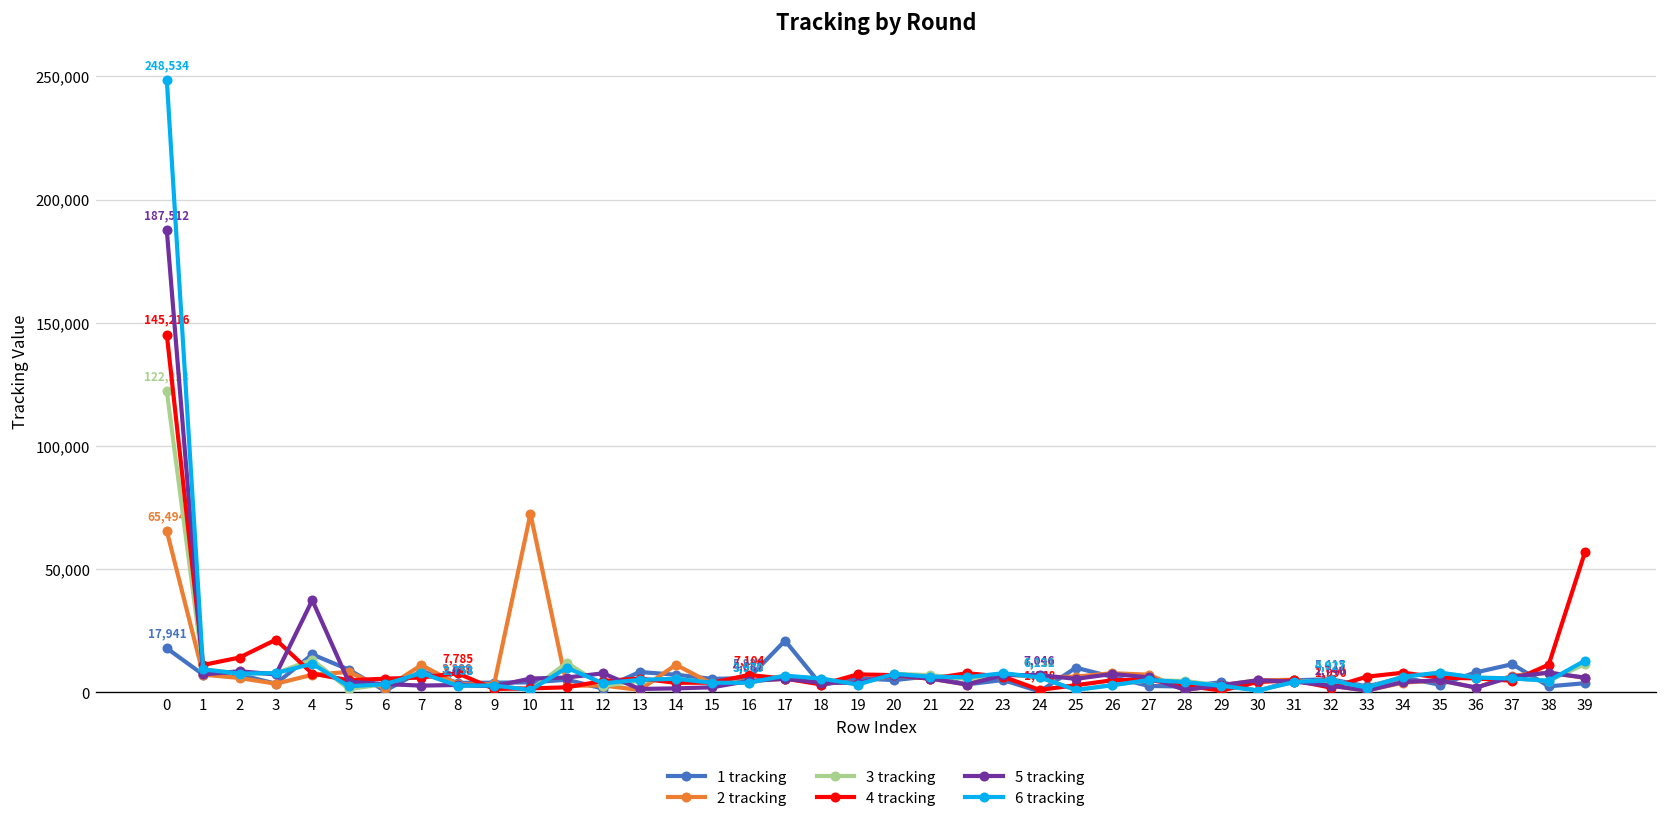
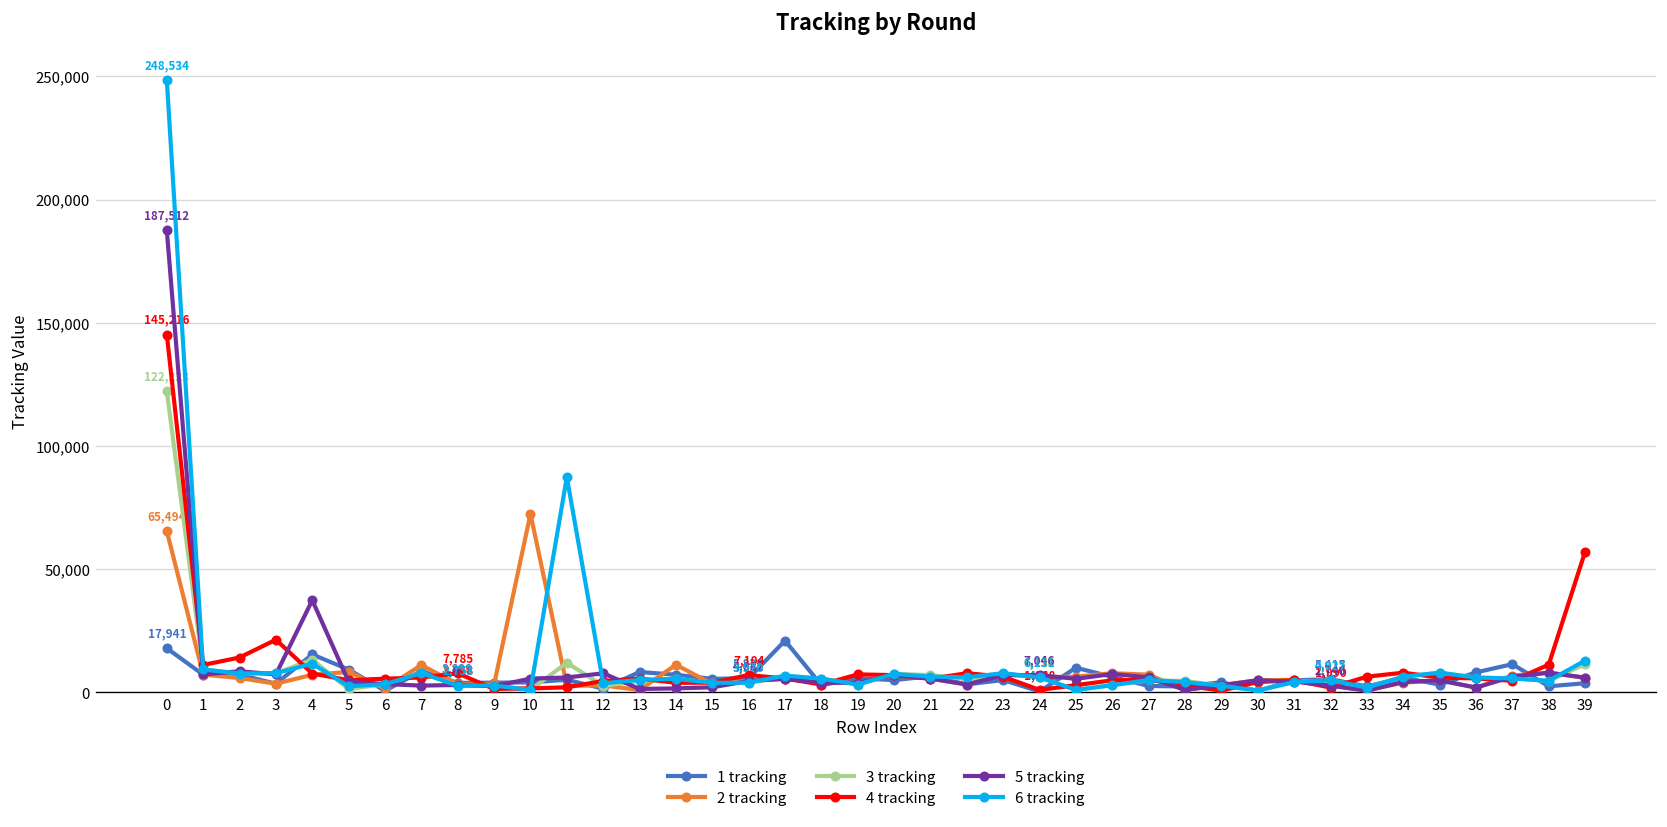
  {
    "1 tracking": {
      "0": "17,941"
    },
    "2 tracking": {
      "0": "65,494"
    },
    "3 tracking": {
      "0": "122,223"
    },
    "4 tracking": {
      "0": "145,216"
    },
    "5 tracking": {
      "0": "187,512"
    },
    "6 tracking": {
      "4": "12,000",
-     "11": "10,000",
+     "11": "87,000",
      "39": "13,000"
    }
  }
